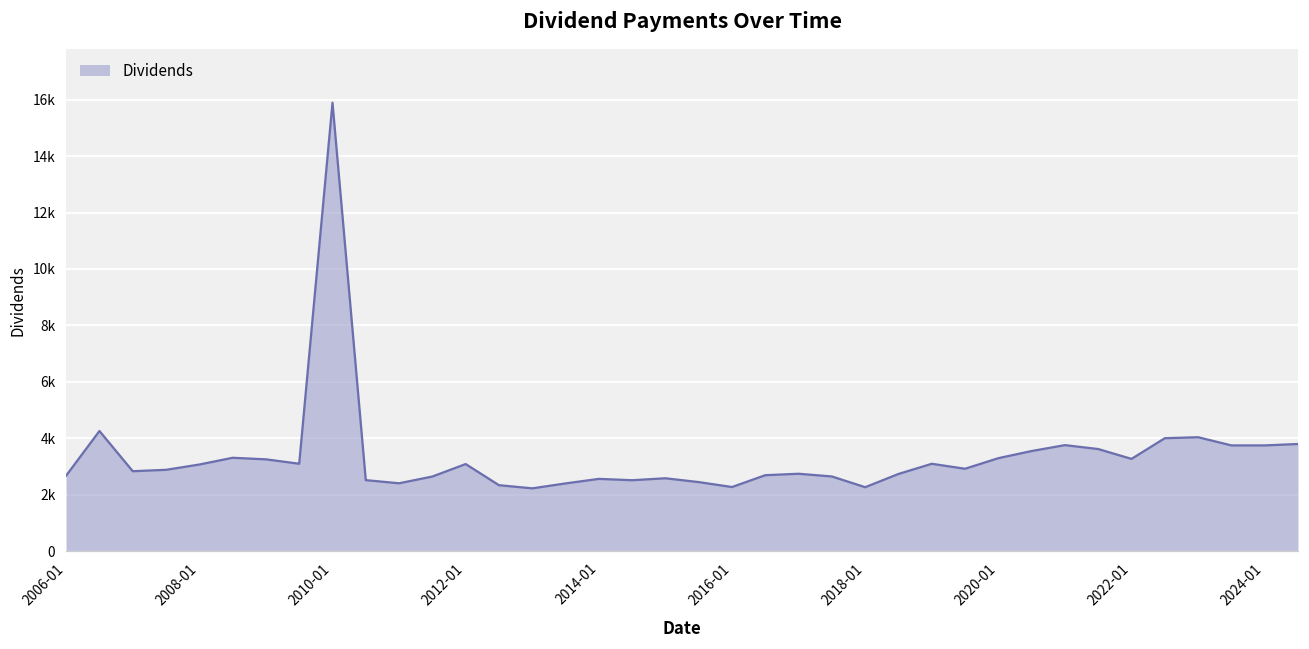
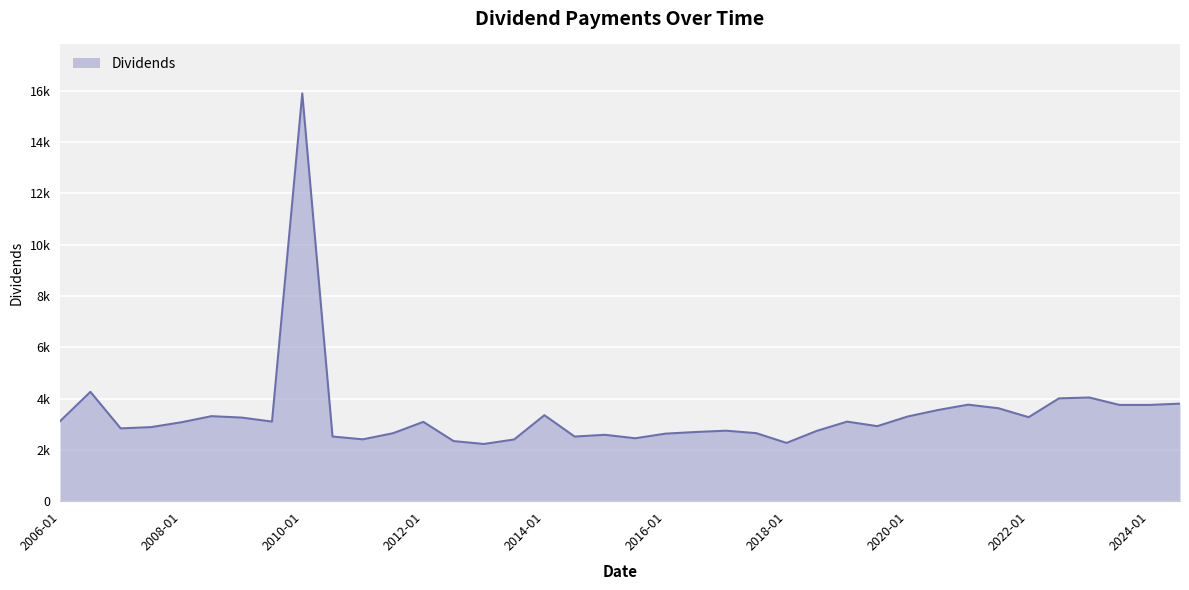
  {
-   "2006-01": 2700,
+   "2006-01": 3100,
    "2008-01": 3100,
    "2010-01": 15900,
    "2012-01": 3100,
-   "2014-01": 2600,
-   "2016-01": 2300,
+   "2014-01": 3400,
+   "2016-01": 2600,
    "2018-01": 2300,
    "2020-01": 3300,
    "2022-01": 3300,
    "2024-01": 3800
  }
